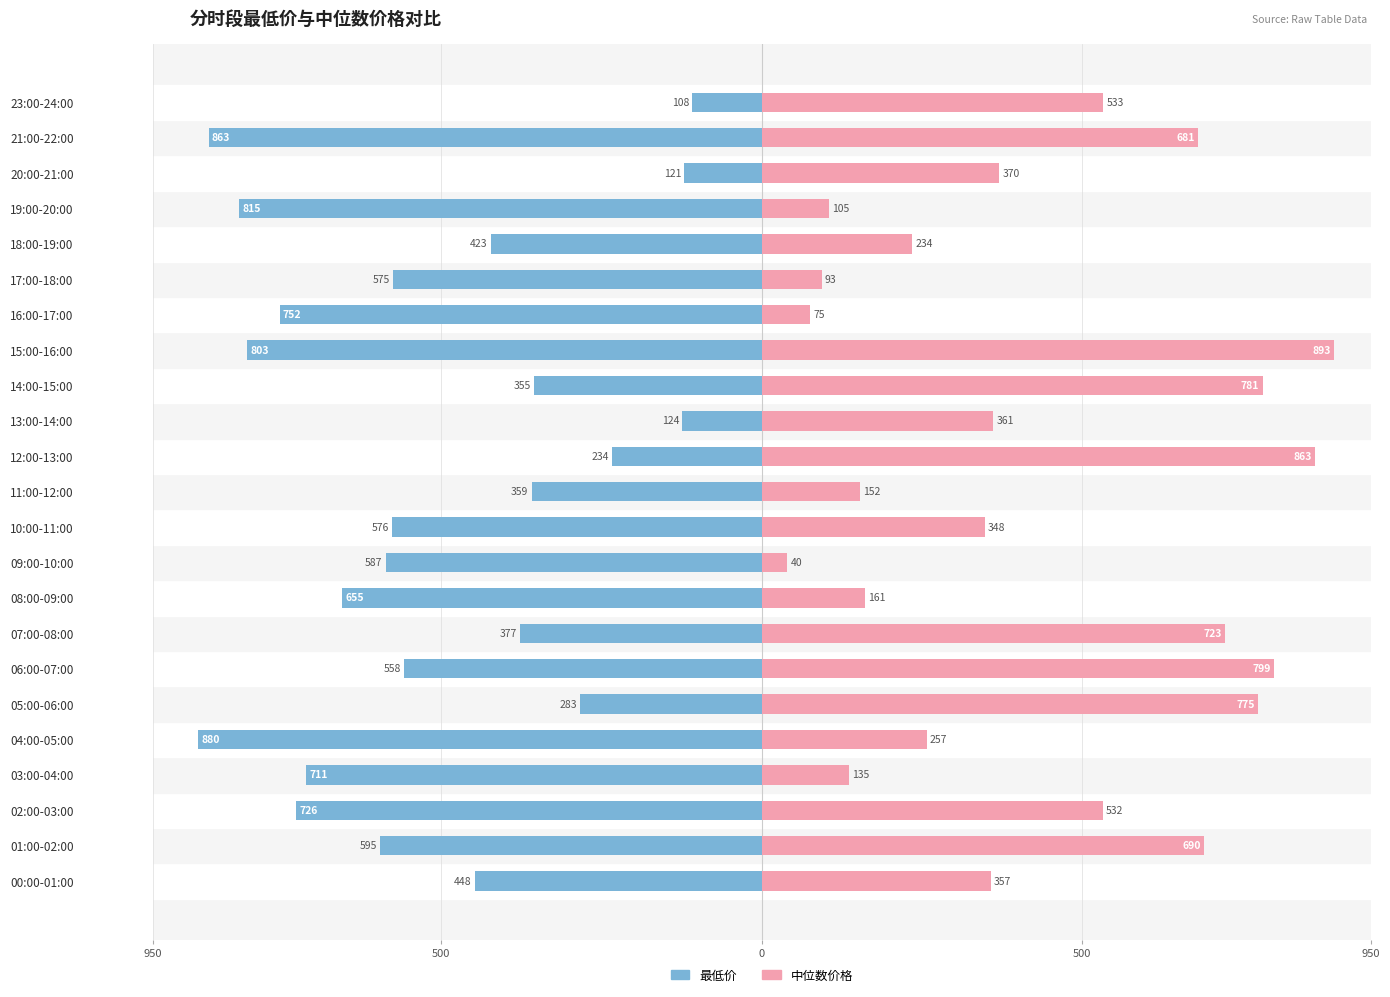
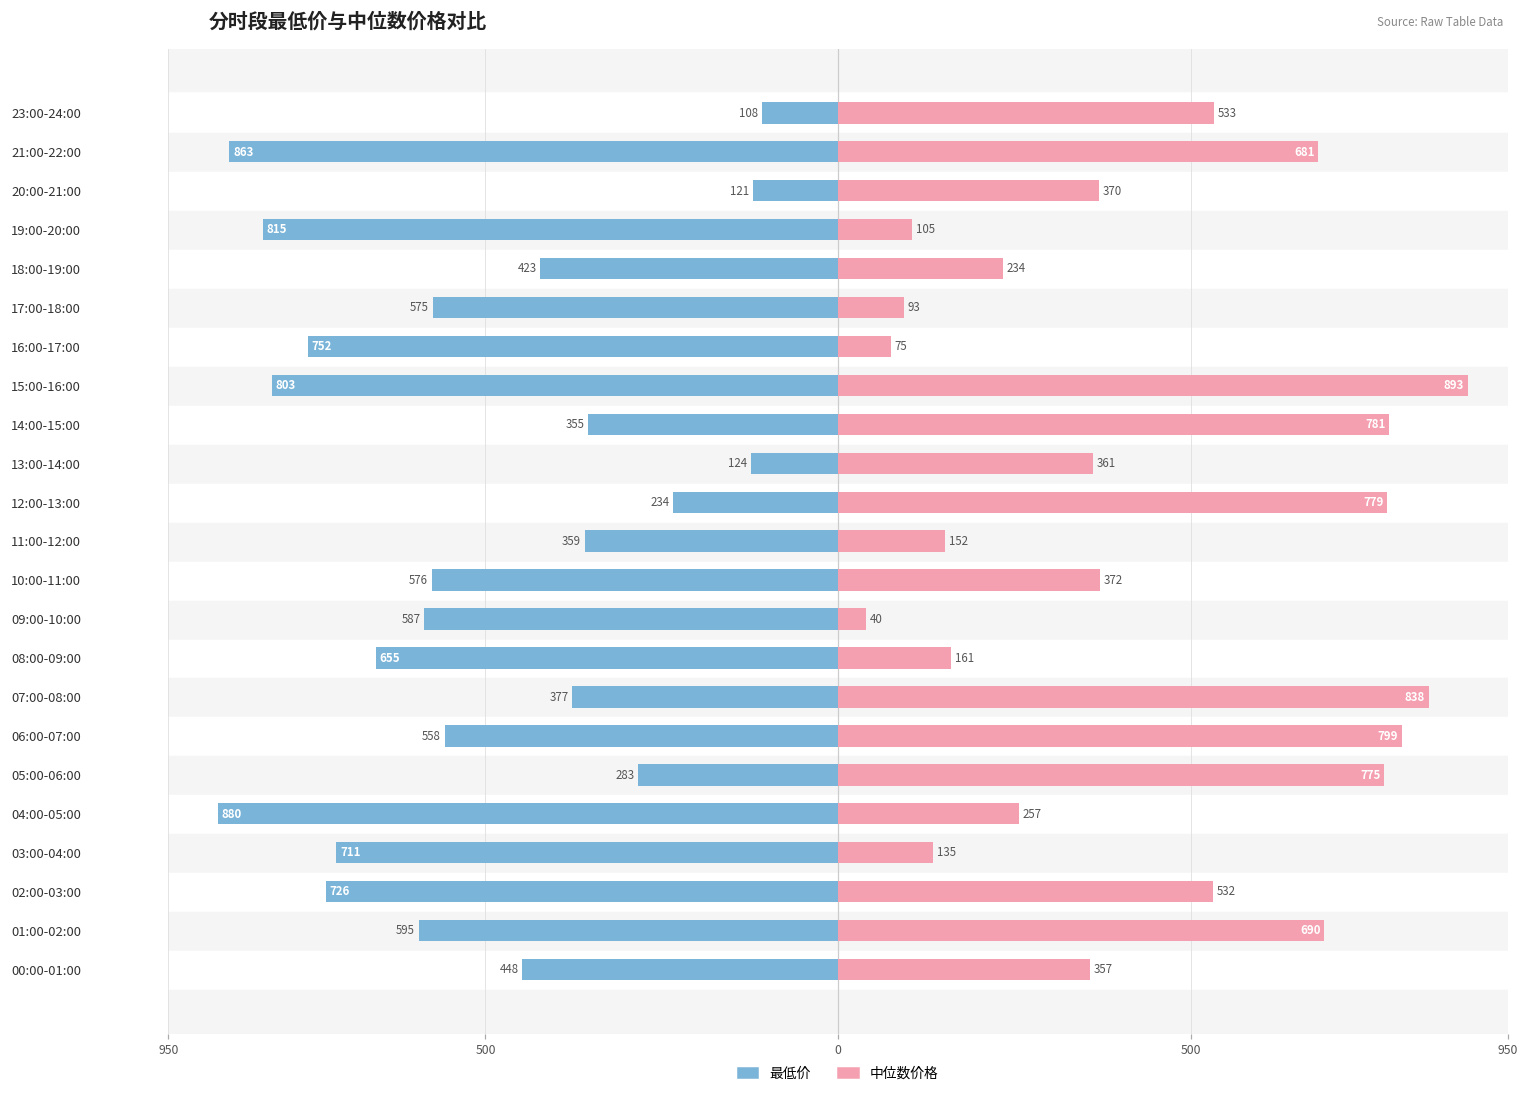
  {
    "中位数价格": {
      "23:00-24:00": 533,
      "21:00-22:00": 681,
      "20:00-21:00": 370,
      "19:00-20:00": 105,
      "18:00-19:00": 234,
      "17:00-18:00": 93,
      "16:00-17:00": 75,
      "15:00-16:00": 893,
      "14:00-15:00": 781,
      "13:00-14:00": 361,
-     "12:00-13:00": 863,
+     "12:00-13:00": 779,
      "11:00-12:00": 152,
-     "10:00-11:00": 348,
+     "10:00-11:00": 372,
      "09:00-10:00": 40,
      "08:00-09:00": 161,
-     "07:00-08:00": 723,
+     "07:00-08:00": 838,
      "06:00-07:00": 799,
      "05:00-06:00": 775,
      "04:00-05:00": 257,
      "03:00-04:00": 135,
      "02:00-03:00": 532,
      "01:00-02:00": 690,
      "00:00-01:00": 357
    }
  }
